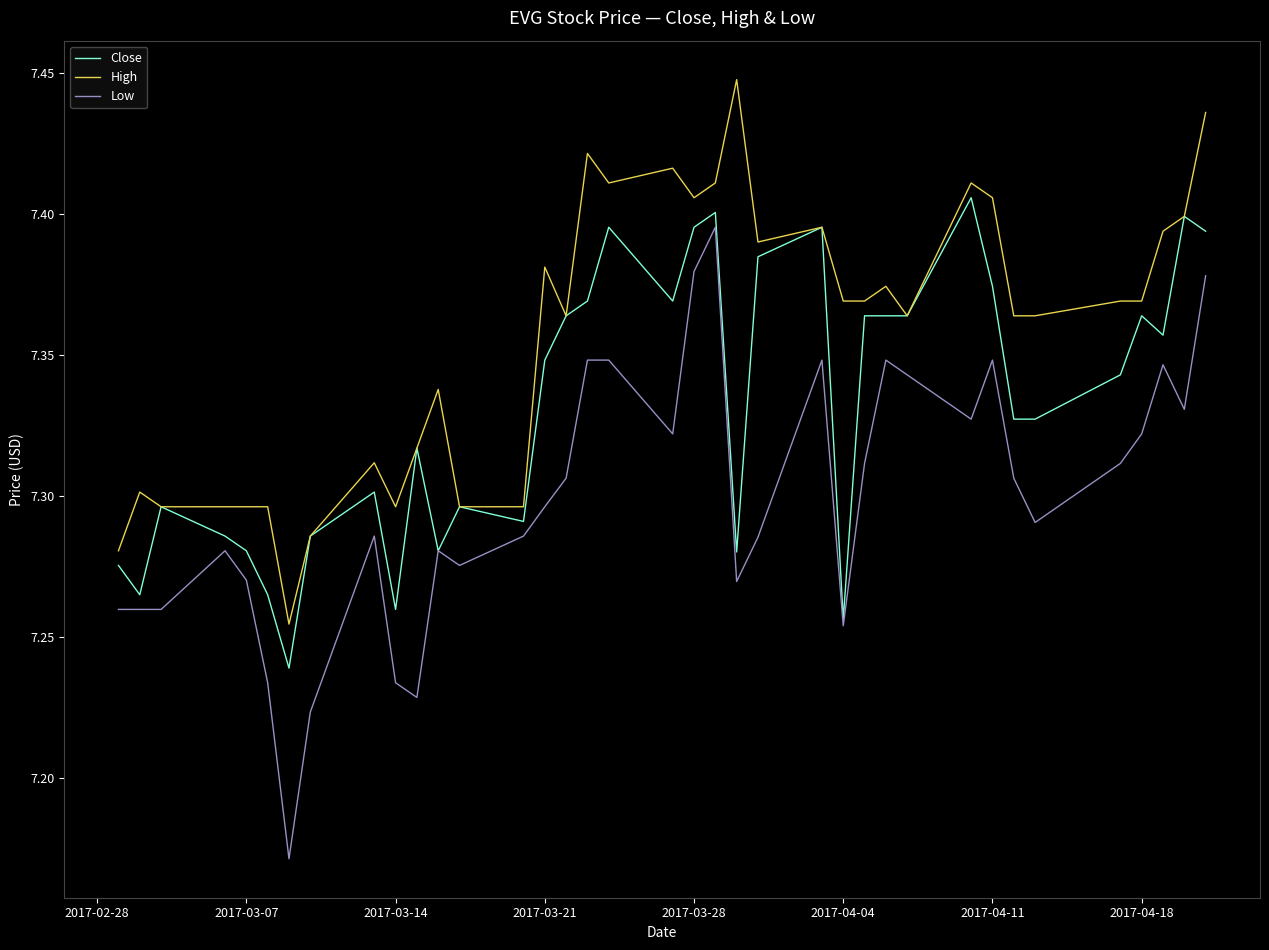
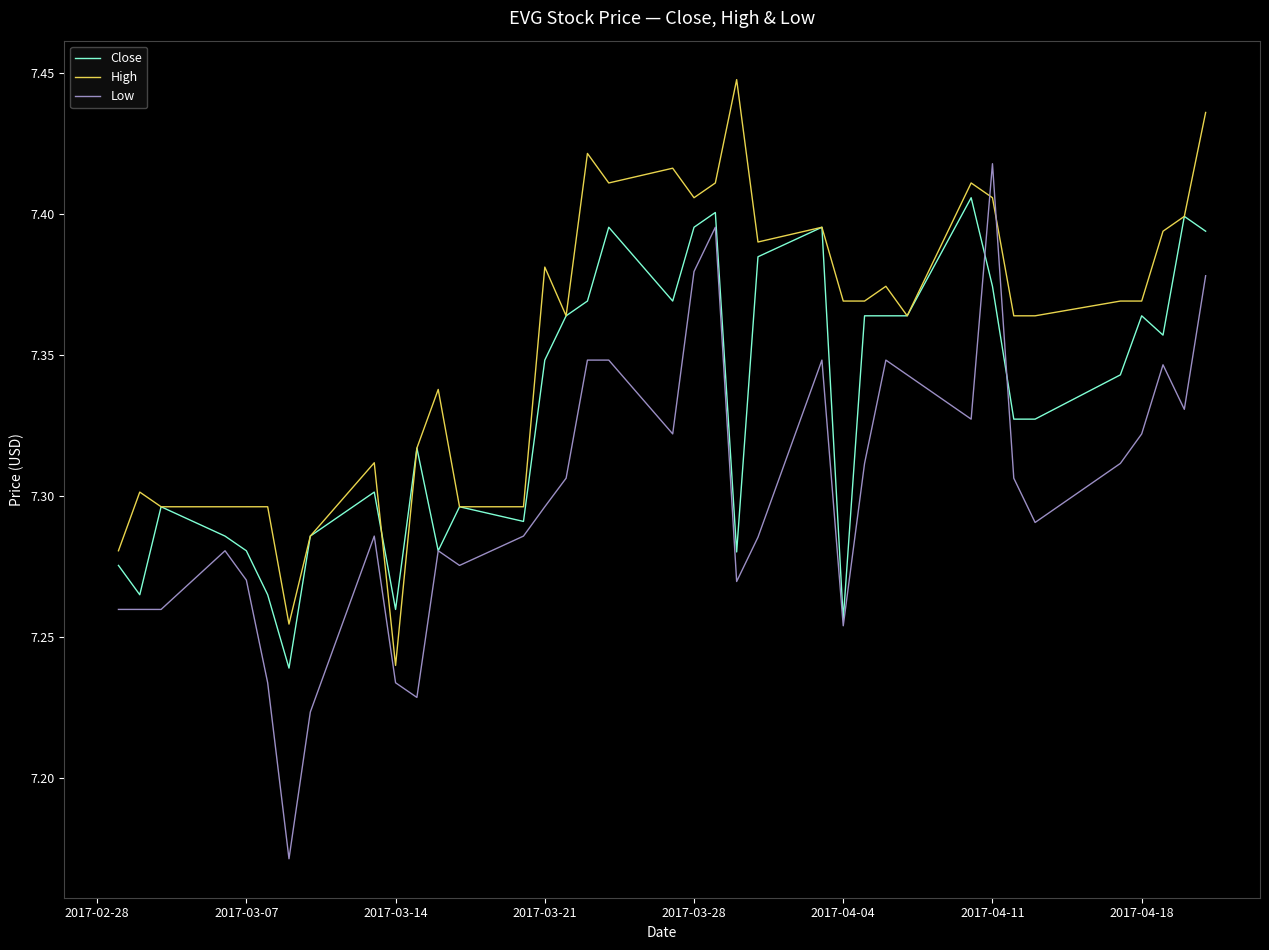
  {
    "Close": {
      "2017-03-07": 7.281,
      "2017-03-14": 7.260,
      "2017-03-21": 7.348,
      "2017-03-28": 7.395,
      "2017-04-04": 7.256,
      "2017-04-11": 7.374,
      "2017-04-18": 7.364
    },
    "High": {
      "2017-03-07": 7.296,
-     "2017-03-14": 7.296,
+     "2017-03-14": 7.240,
      "2017-03-21": 7.381,
      "2017-03-28": 7.406,
      "2017-04-04": 7.369,
      "2017-04-11": 7.406,
      "2017-04-18": 7.369
    },
    "Low": {
      "2017-03-07": 7.270,
      "2017-03-14": 7.234,
      "2017-03-21": 7.296,
      "2017-03-28": 7.380,
      "2017-04-04": 7.254,
-     "2017-04-11": 7.348,
+     "2017-04-11": 7.418,
      "2017-04-18": 7.322
    }
  }
